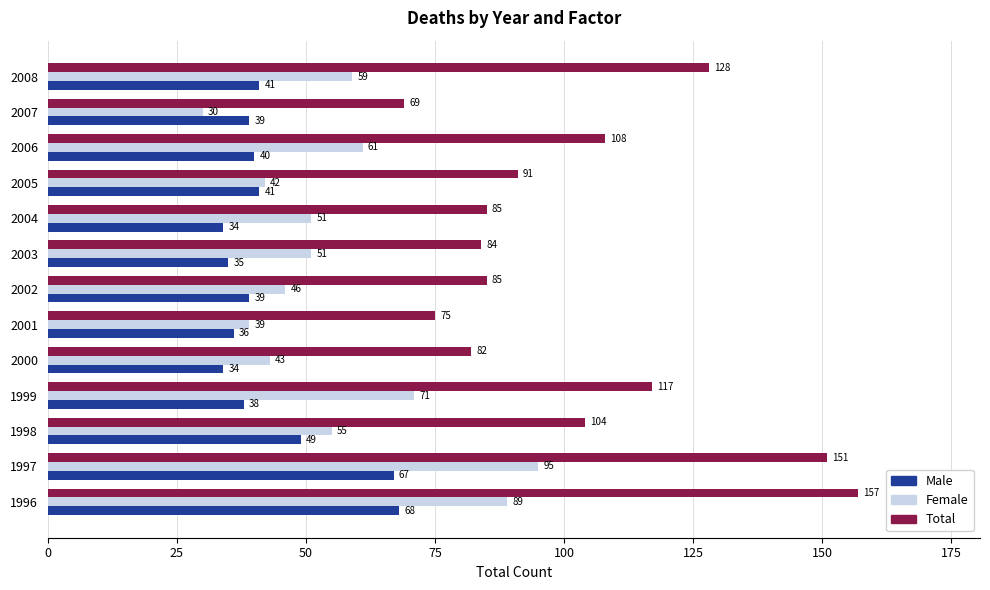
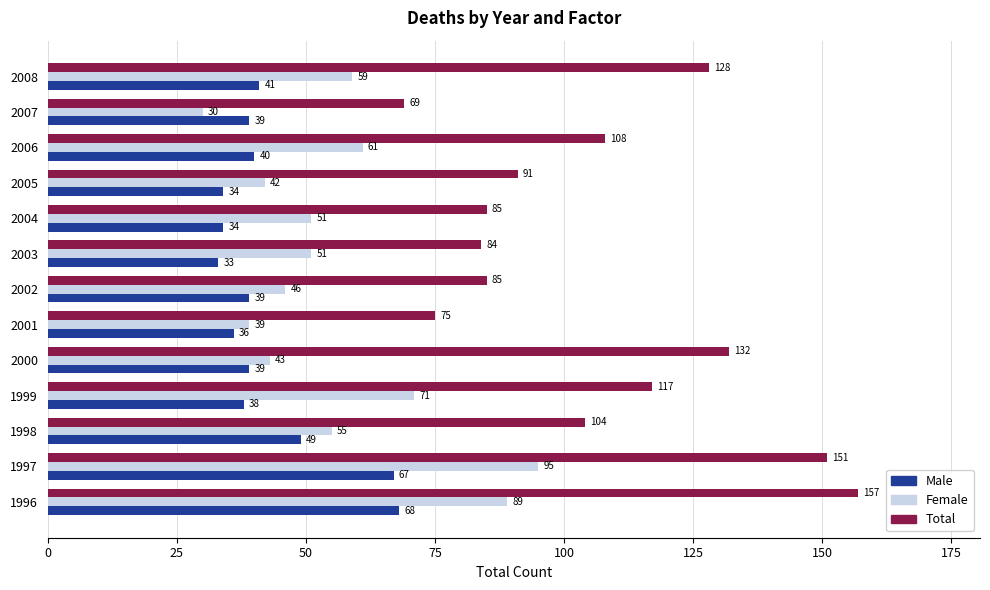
  {
    "Male": {
      "2008": 41,
      "2007": 39,
      "2006": 40,
-     "2005": 41,
+     "2005": 34,
      "2004": 34,
-     "2003": 35,
+     "2003": 33,
      "2002": 39,
      "2001": 36,
-     "2000": 34,
+     "2000": 39,
      "1999": 38,
      "1998": 49,
      "1997": 67,
      "1996": 68
    },
    "Female": {
      "2008": 59,
      "2007": 30,
      "2006": 61,
      "2005": 42,
      "2004": 51,
      "2003": 51,
      "2002": 46,
      "2001": 39,
      "2000": 43,
      "1999": 71,
      "1998": 55,
      "1997": 95,
      "1996": 89
    },
    "Total": {
      "2008": 128,
      "2007": 69,
      "2006": 108,
      "2005": 91,
      "2004": 85,
      "2003": 84,
      "2002": 85,
      "2001": 75,
-     "2000": 82,
+     "2000": 132,
      "1999": 117,
      "1998": 104,
      "1997": 151,
      "1996": 157
    }
  }
